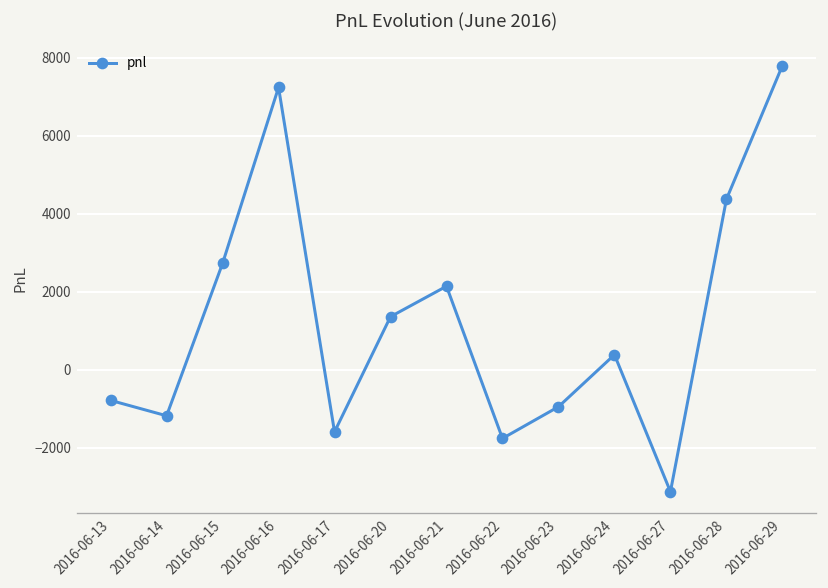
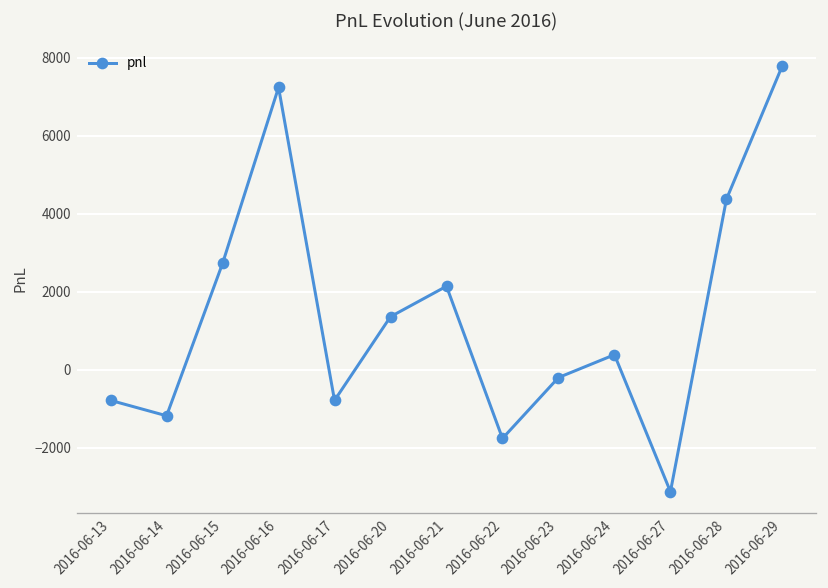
  {
    "2016-06-13": -800,
    "2016-06-14": -1200,
    "2016-06-15": 2700,
    "2016-06-16": 7200,
-   "2016-06-17": -1600,
+   "2016-06-17": -800,
    "2016-06-20": 1400,
    "2016-06-21": 2100,
    "2016-06-22": -1800,
-   "2016-06-23": -900,
+   "2016-06-23": -200,
    "2016-06-24": 400,
    "2016-06-27": -3100,
    "2016-06-28": 4400,
    "2016-06-29": 7800
  }
